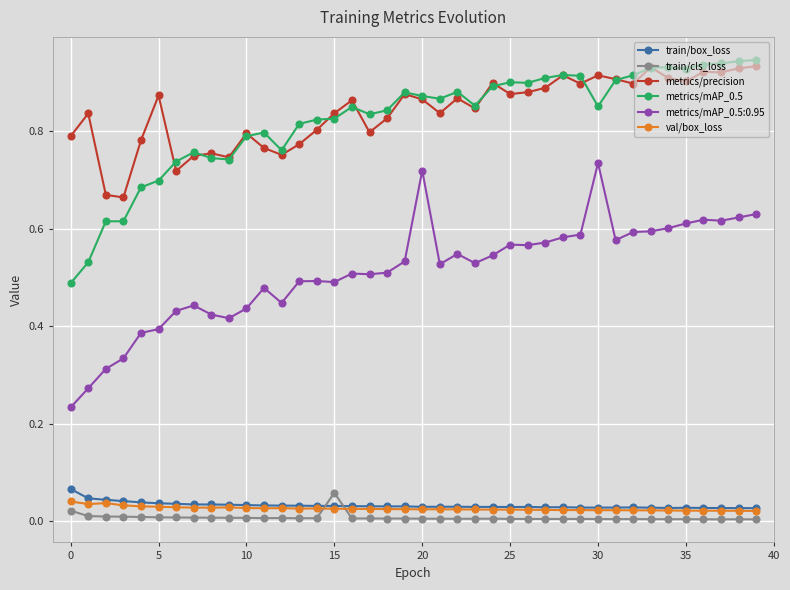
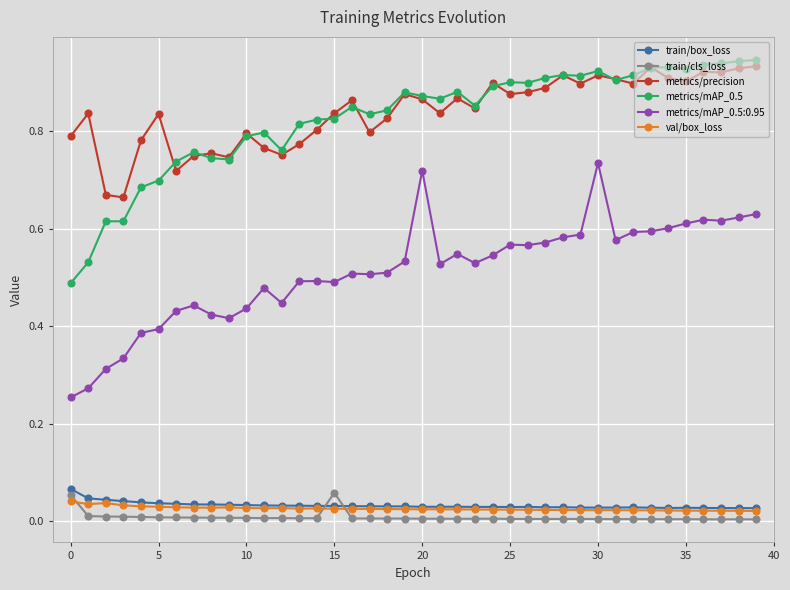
  {
    "train/box_loss": {
      "0": 0.07,
      "5": 0.04,
      "10": 0.03,
      "15": 0.03,
      "25": 0.03,
      "30": 0.03,
      "35": 0.03
    },
    "train/cls_loss": {
-     "0": 0.02,
+     "0": 0.05,
      "5": 0.01,
      "10": 0.01,
      "15": 0.06,
      "20": 0.01,
      "25": 0.00,
      "30": 0.00,
      "35": 0.00
    },
    "metrics/precision": {
      "0": 0.79,
-     "5": 0.87,
+     "5": 0.84,
      "10": 0.80,
      "15": 0.84,
      "20": 0.87,
      "25": 0.88,
      "30": 0.91
    },
    "metrics/mAP_0.5": {
      "0": 0.49,
      "5": 0.70,
      "10": 0.79,
      "15": 0.83,
      "20": 0.87,
      "25": 0.90,
-     "30": 0.85
+     "30": 0.92
    },
    "metrics/mAP_0.5:0.95": {
-     "0": 0.23,
+     "0": 0.25,
      "5": 0.39,
      "10": 0.44,
      "15": 0.49,
      "20": 0.72,
      "25": 0.57,
      "30": 0.74,
      "35": 0.61
    },
    "val/box_loss": {
      "0": 0.04,
      "5": 0.03,
      "10": 0.03,
      "15": 0.03,
      "25": 0.02,
      "30": 0.02,
      "35": 0.02
    }
  }
